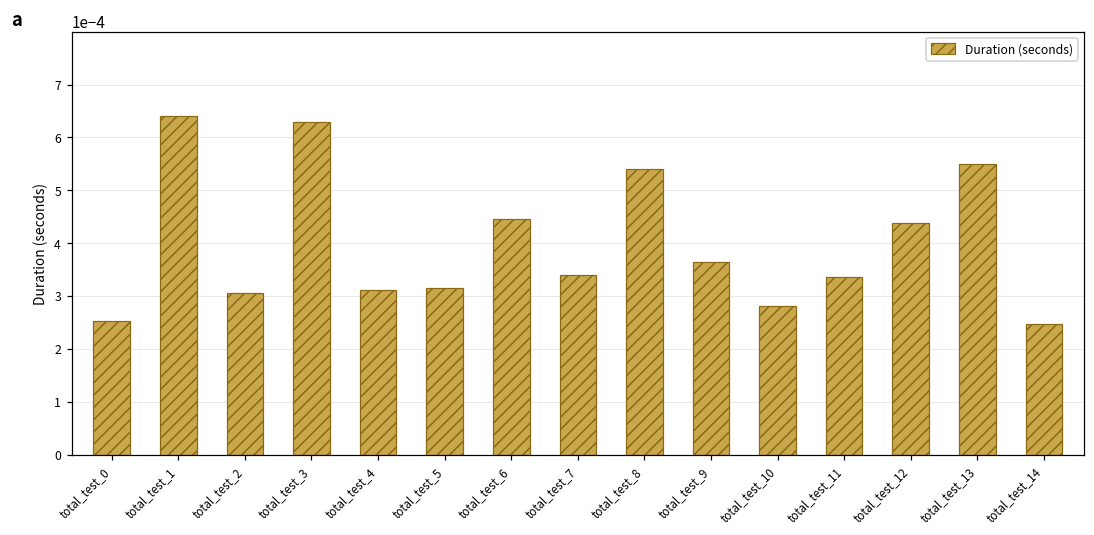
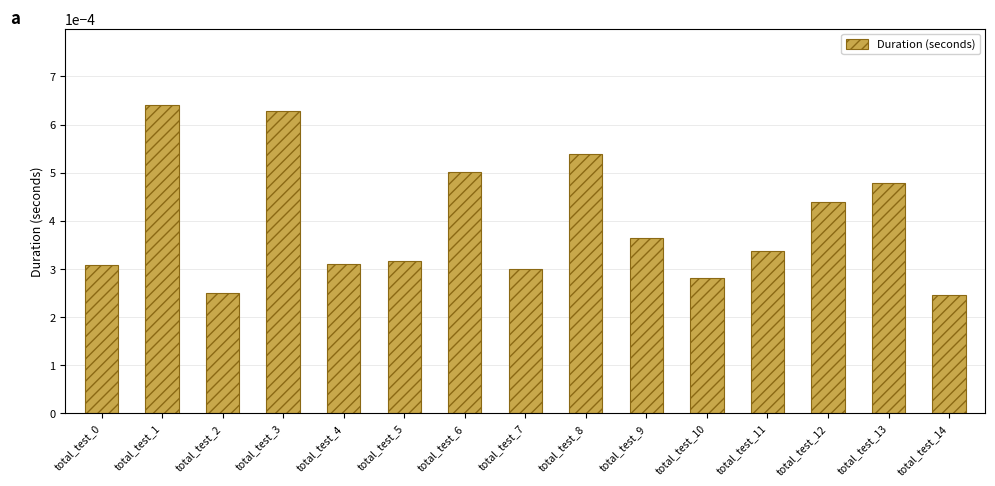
  {
-   "total_test_0": 0.00025,
+   "total_test_0": 0.00031,
    "total_test_1": 0.00064,
-   "total_test_2": 0.00031,
+   "total_test_2": 0.00025,
    "total_test_3": 0.00063,
    "total_test_4": 0.00031,
    "total_test_5": 0.00032,
-   "total_test_6": 0.00045,
-   "total_test_7": 0.00034,
+   "total_test_6": 0.00050,
+   "total_test_7": 0.00030,
    "total_test_8": 0.00054,
    "total_test_9": 0.00036,
    "total_test_10": 0.00028,
    "total_test_11": 0.00034,
    "total_test_12": 0.00044,
-   "total_test_13": 0.00055,
+   "total_test_13": 0.00048,
    "total_test_14": 0.00025
  }
